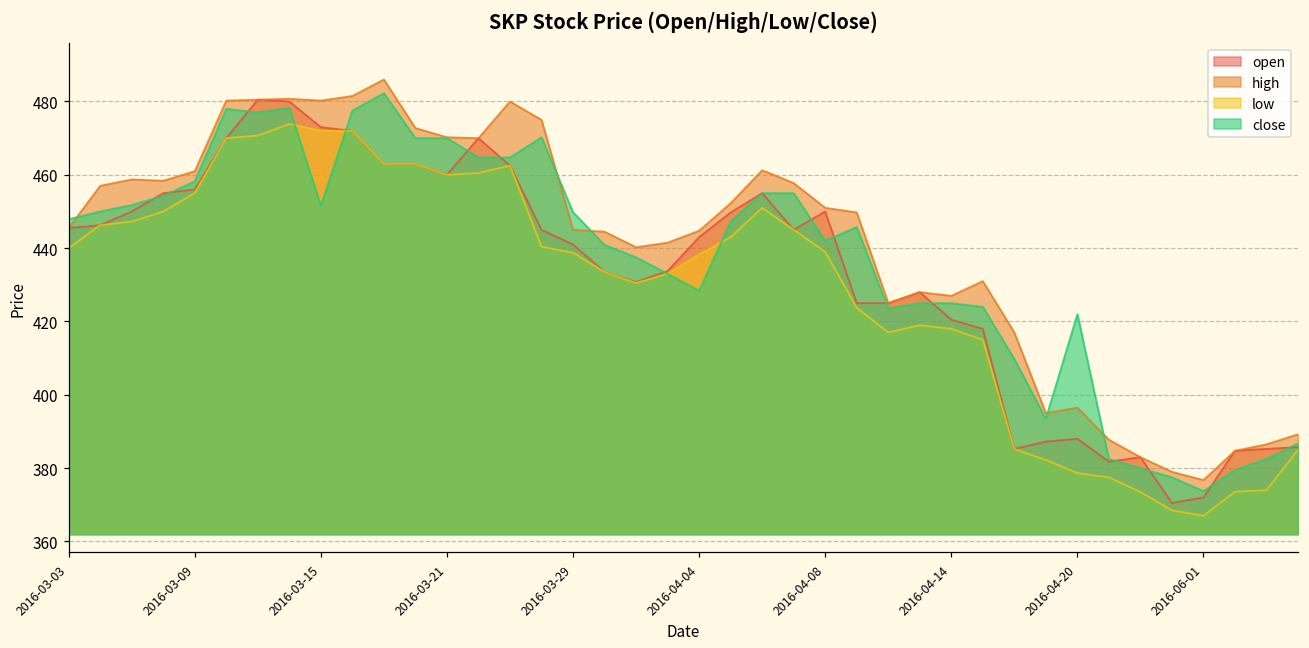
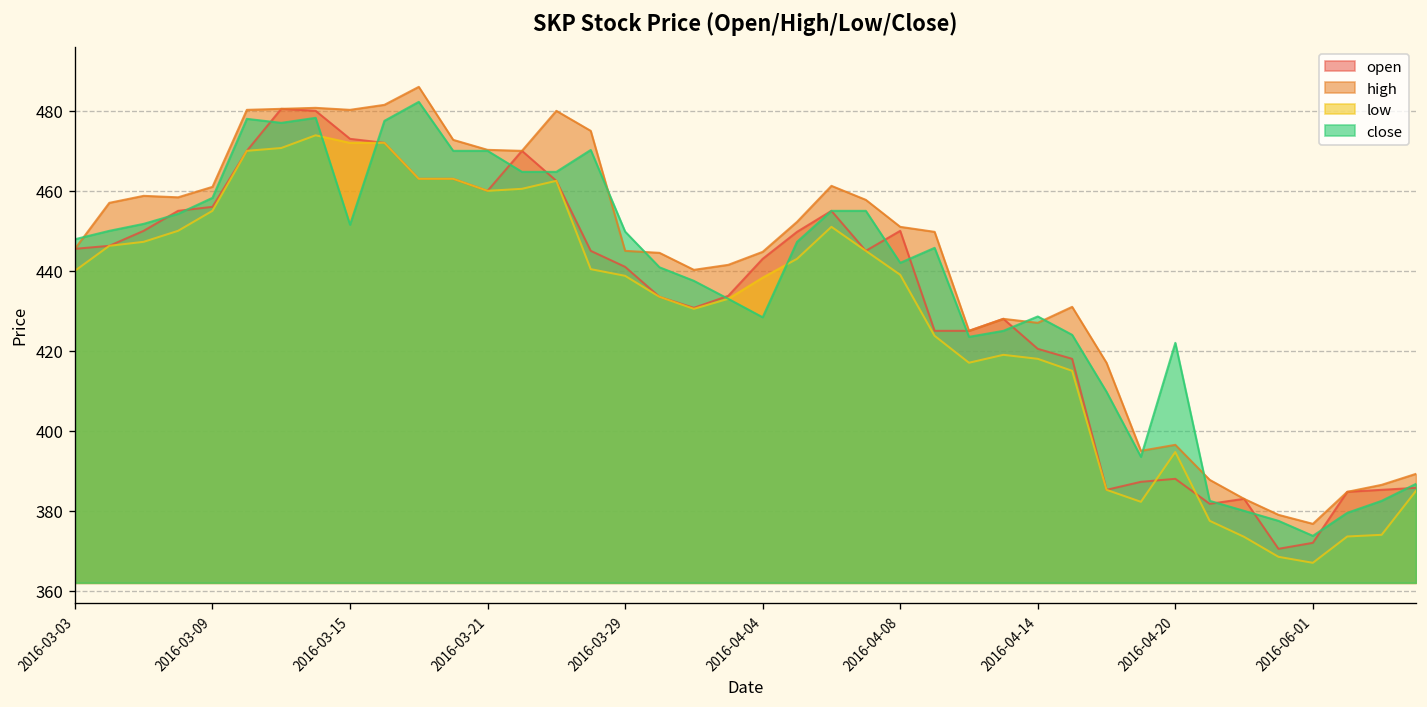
  {
    "low": {
      "2016-03-03": 440,
      "2016-03-09": 455,
      "2016-03-15": 472,
      "2016-03-29": 439,
      "2016-04-04": 438,
      "2016-04-08": 439,
      "2016-04-14": 418,
-     "2016-04-20": 379,
+     "2016-04-20": 395,
      "2016-06-01": 367
    },
    "close": {
      "2016-03-03": 448,
      "2016-03-09": 458,
      "2016-03-15": 452,
      "2016-03-29": 450,
      "2016-04-04": 428,
      "2016-04-08": 442,
-     "2016-04-14": 425,
+     "2016-04-14": 429,
      "2016-04-20": 422,
      "2016-06-01": 374
    }
  }
